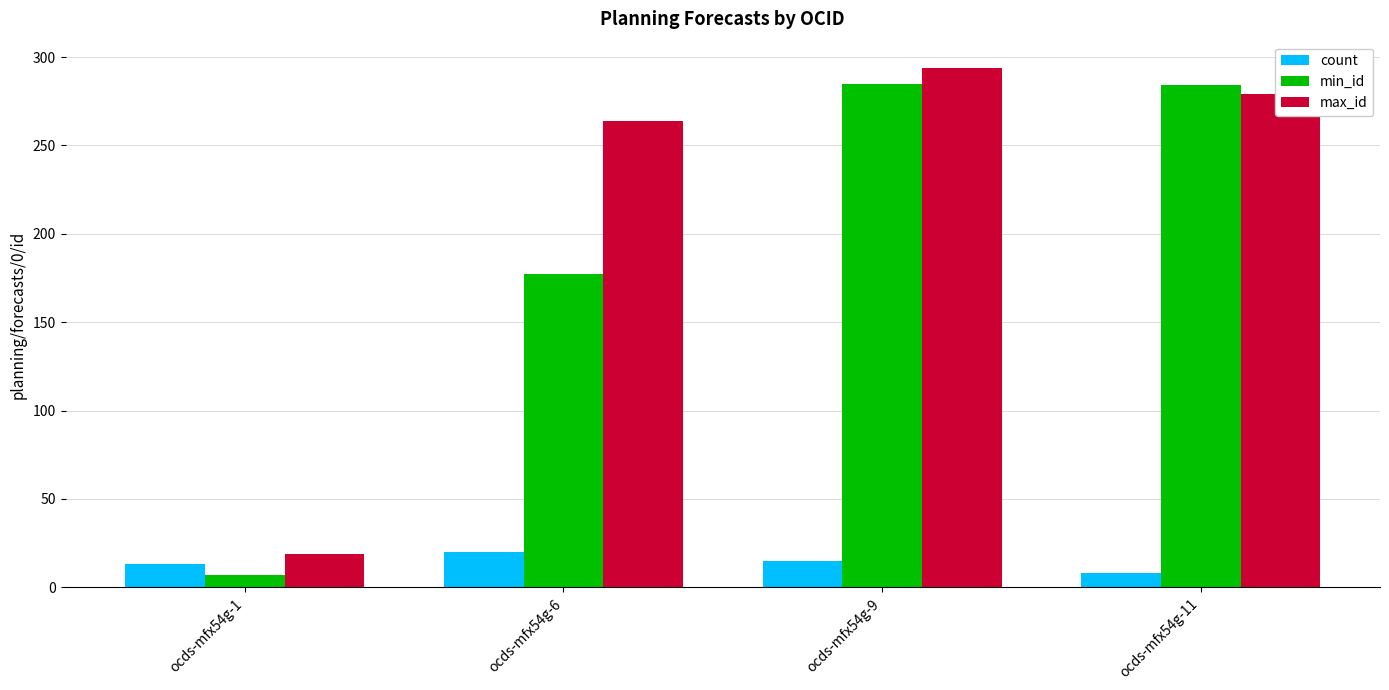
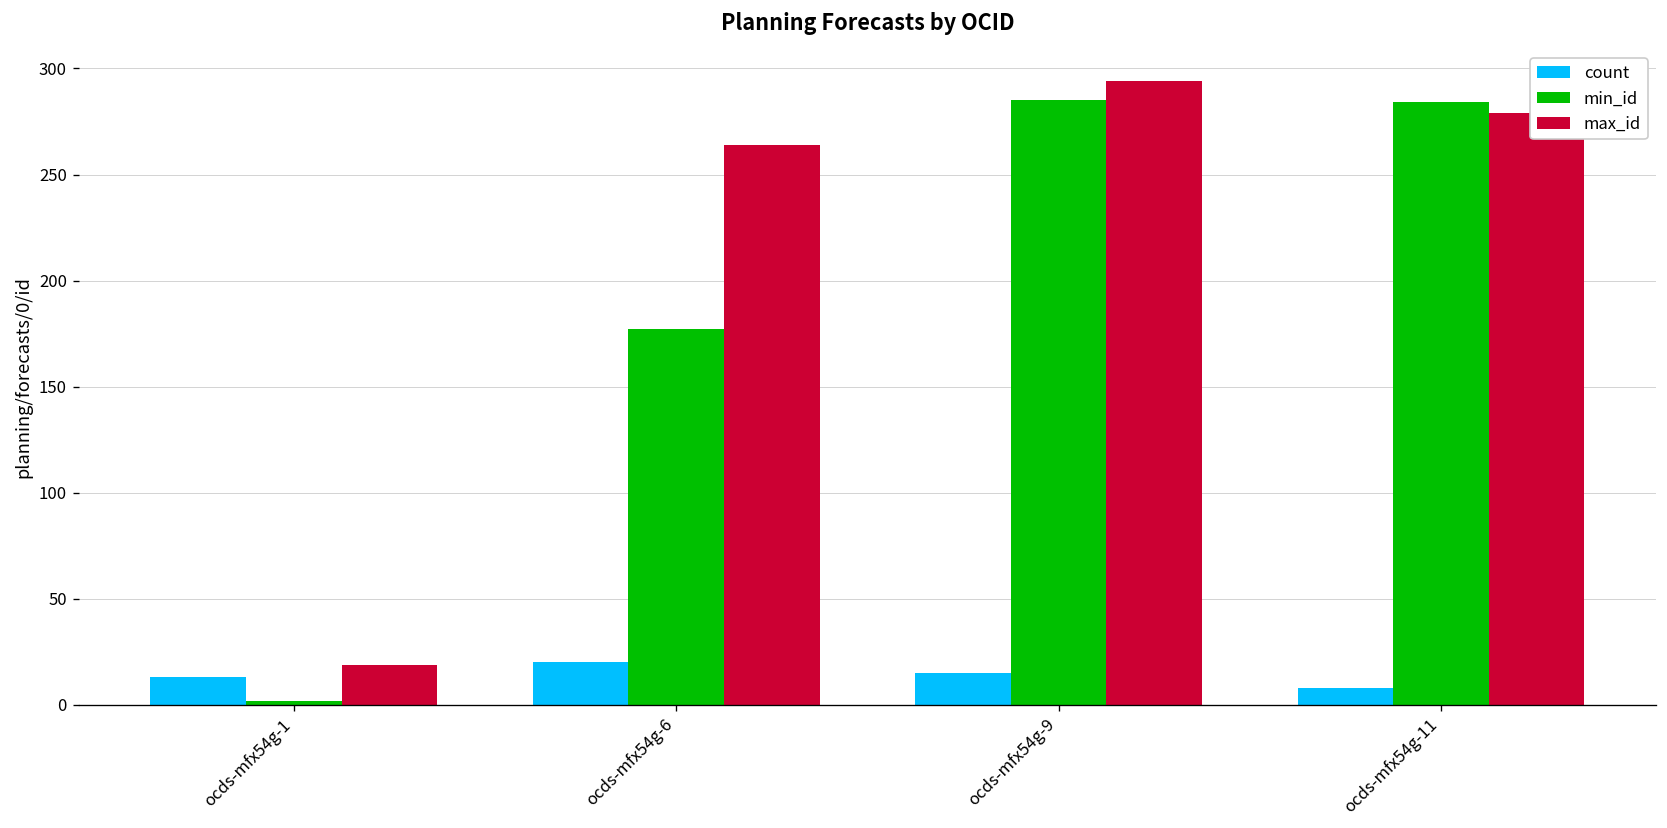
  {
    "count": {
      "ocds-mfx54g-1": 13,
      "ocds-mfx54g-6": 20,
      "ocds-mfx54g-9": 15,
      "ocds-mfx54g-11": 8
    },
    "min_id": {
-     "ocds-mfx54g-1": 7,
+     "ocds-mfx54g-1": 2,
      "ocds-mfx54g-6": 177,
      "ocds-mfx54g-9": 285,
      "ocds-mfx54g-11": 284
    },
    "max_id": {
      "ocds-mfx54g-1": 19,
      "ocds-mfx54g-6": 264,
      "ocds-mfx54g-9": 294
    }
  }
